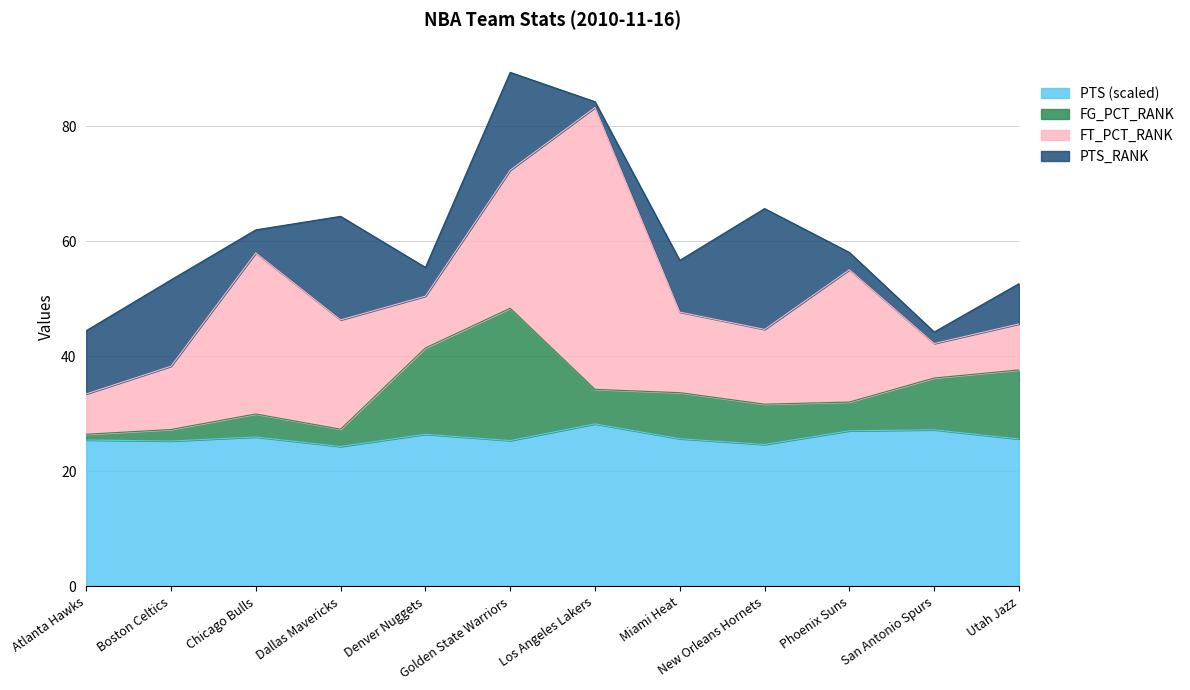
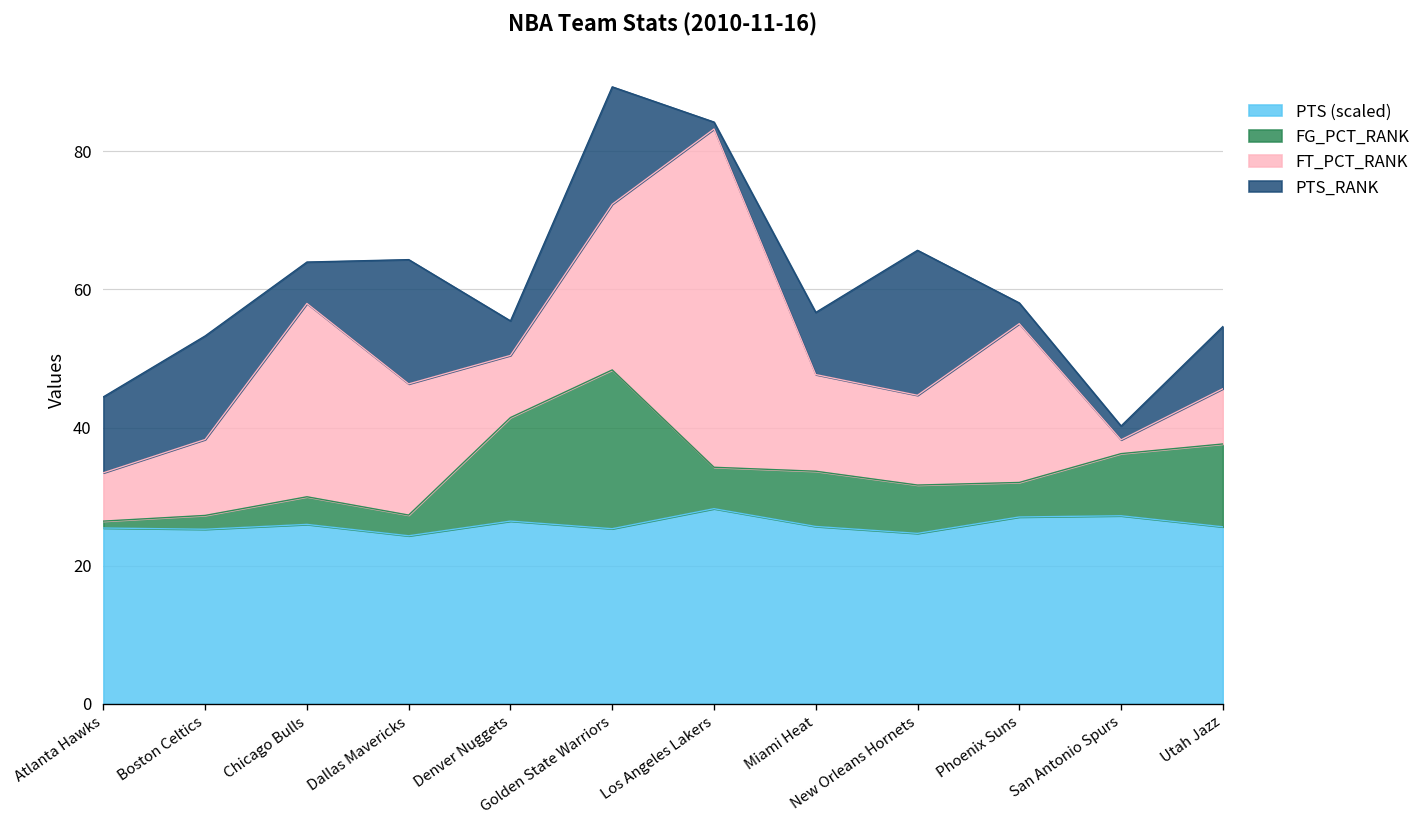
  {
    "PTS (scaled)": {
      "Atlanta Hawks": 25,
      "Boston Celtics": 25,
      "Chicago Bulls": 26,
      "Dallas Mavericks": 24,
      "Denver Nuggets": 26,
      "Golden State Warriors": 25,
      "Los Angeles Lakers": 28,
      "Miami Heat": 26,
      "New Orleans Hornets": 25,
      "Phoenix Suns": 27,
      "San Antonio Spurs": 27,
      "Utah Jazz": 26
    },
    "FG_PCT_RANK": {
      "Atlanta Hawks": 1,
      "Boston Celtics": 2,
      "Chicago Bulls": 4,
      "Dallas Mavericks": 3,
      "Denver Nuggets": 15,
      "Golden State Warriors": 23,
      "Los Angeles Lakers": 6,
      "Miami Heat": 8,
      "New Orleans Hornets": 7,
      "Phoenix Suns": 5,
      "San Antonio Spurs": 9,
      "Utah Jazz": 12
    },
    "FT_PCT_RANK": {
      "Atlanta Hawks": 7,
      "Boston Celtics": 11,
      "Chicago Bulls": 28,
      "Dallas Mavericks": 19,
      "Denver Nuggets": 9,
      "Golden State Warriors": 24,
      "Los Angeles Lakers": 49,
      "Miami Heat": 14,
      "New Orleans Hornets": 13,
      "Phoenix Suns": 23,
-     "San Antonio Spurs": 6,
+     "San Antonio Spurs": 2,
      "Utah Jazz": 8
    },
    "PTS_RANK": {
      "Atlanta Hawks": 11,
      "Boston Celtics": 15,
-     "Chicago Bulls": 4,
+     "Chicago Bulls": 6,
      "Dallas Mavericks": 18,
      "Denver Nuggets": 5,
      "Golden State Warriors": 17,
      "Los Angeles Lakers": 1,
      "Miami Heat": 9,
      "New Orleans Hornets": 21,
      "Phoenix Suns": 3,
      "San Antonio Spurs": 2,
-     "Utah Jazz": 7
+     "Utah Jazz": 9
    }
  }
